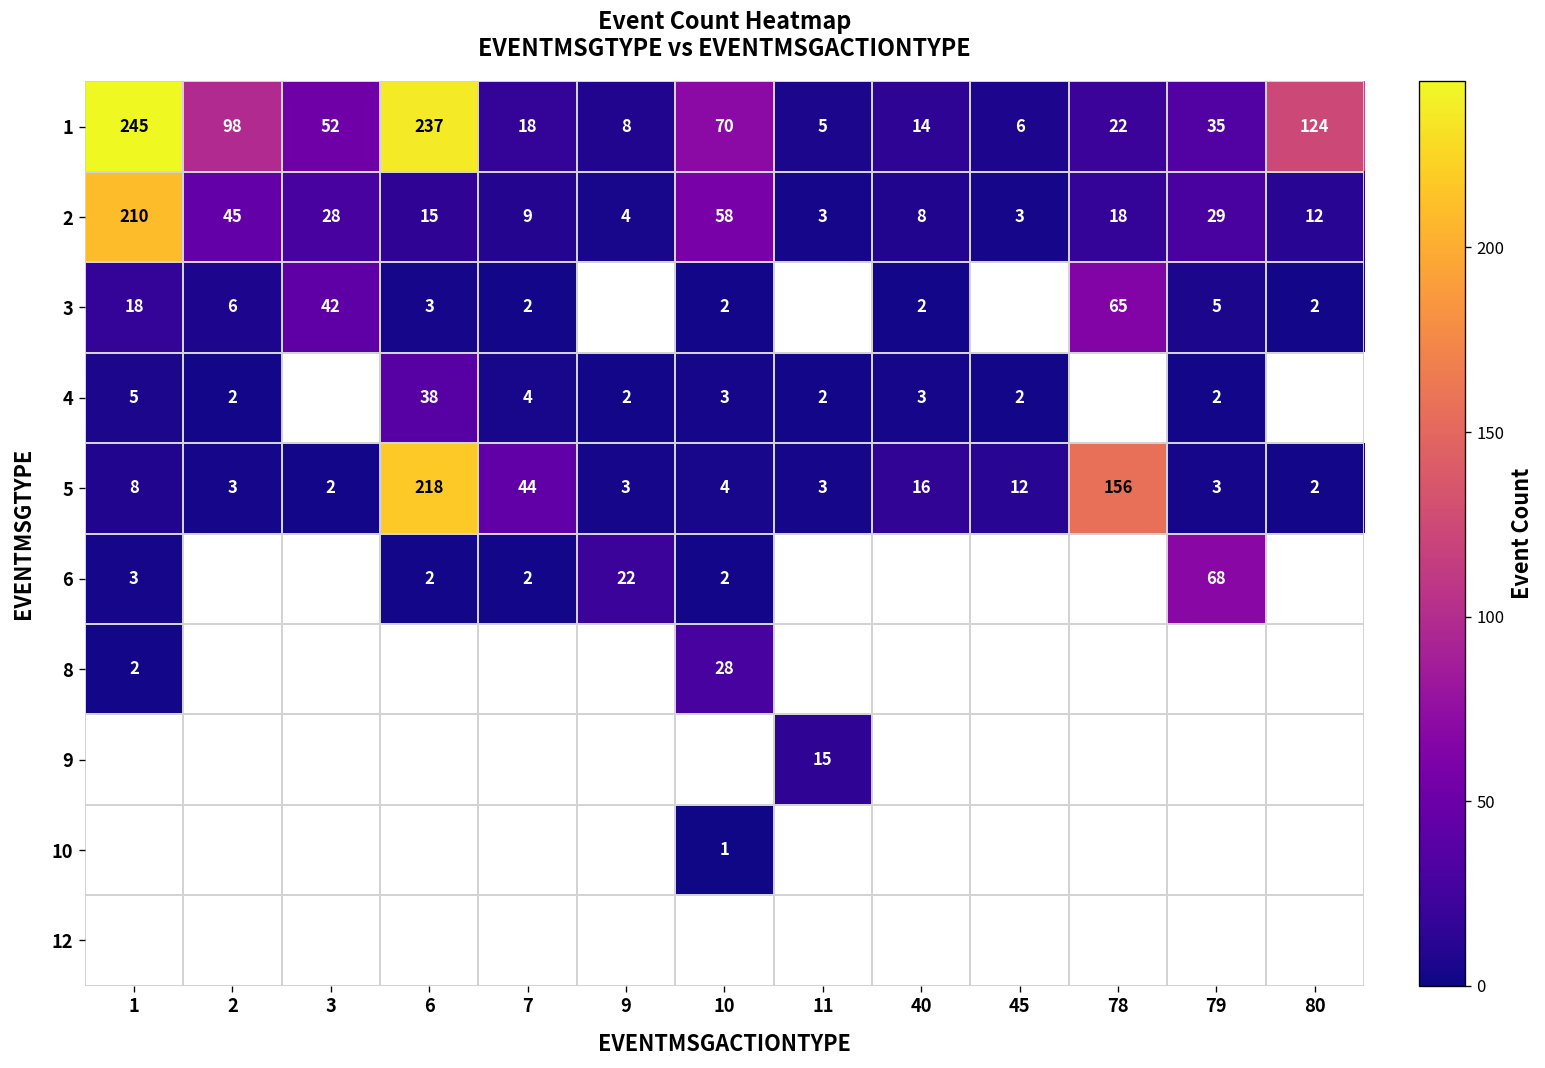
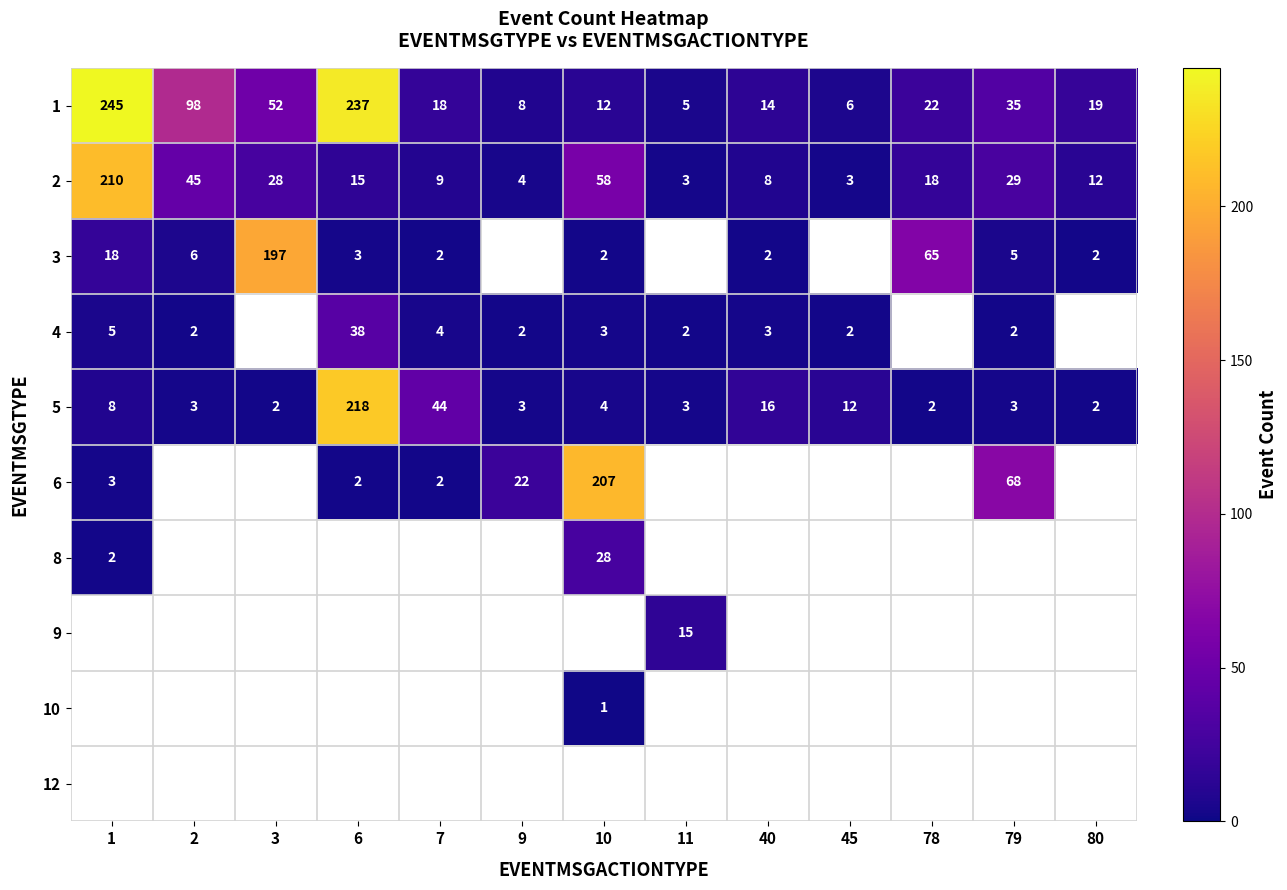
  {
    "1": {
      "1": 245,
      "2": 98,
      "3": 52,
      "6": 237,
      "7": 18,
      "9": 8,
-     "10": 70,
+     "10": 12,
      "11": 5,
      "40": 14,
      "45": 6,
      "78": 22,
      "79": 35,
-     "80": 124
+     "80": 19
    },
    "2": {
      "1": 210,
      "2": 45,
      "3": 28,
      "6": 15,
      "7": 9,
      "9": 4,
      "10": 58,
      "11": 3,
      "40": 8,
      "45": 3,
      "78": 18,
      "79": 29,
      "80": 12
    },
    "3": {
      "1": 18,
      "2": 6,
-     "3": 42,
+     "3": 197,
      "6": 3,
      "7": 2,
      "10": 2,
      "40": 2,
      "78": 65,
      "79": 5,
      "80": 2
    },
    "4": {
      "1": 5,
      "2": 2,
      "6": 38,
      "7": 4,
      "9": 2,
      "10": 3,
      "11": 2,
      "40": 3,
      "45": 2,
      "79": 2
    },
    "5": {
      "1": 8,
      "2": 3,
      "3": 2,
      "6": 218,
      "7": 44,
      "9": 3,
      "10": 4,
      "11": 3,
      "40": 16,
      "45": 12,
-     "78": 156,
+     "78": 2,
      "79": 3,
      "80": 2
    },
    "6": {
      "1": 3,
      "6": 2,
      "7": 2,
      "9": 22,
-     "10": 2,
+     "10": 207,
      "79": 68
    },
    "8": {
      "1": 2,
      "10": 28
    },
    "9": {
      "11": 15
    },
    "10": {
      "10": 1
    }
  }
